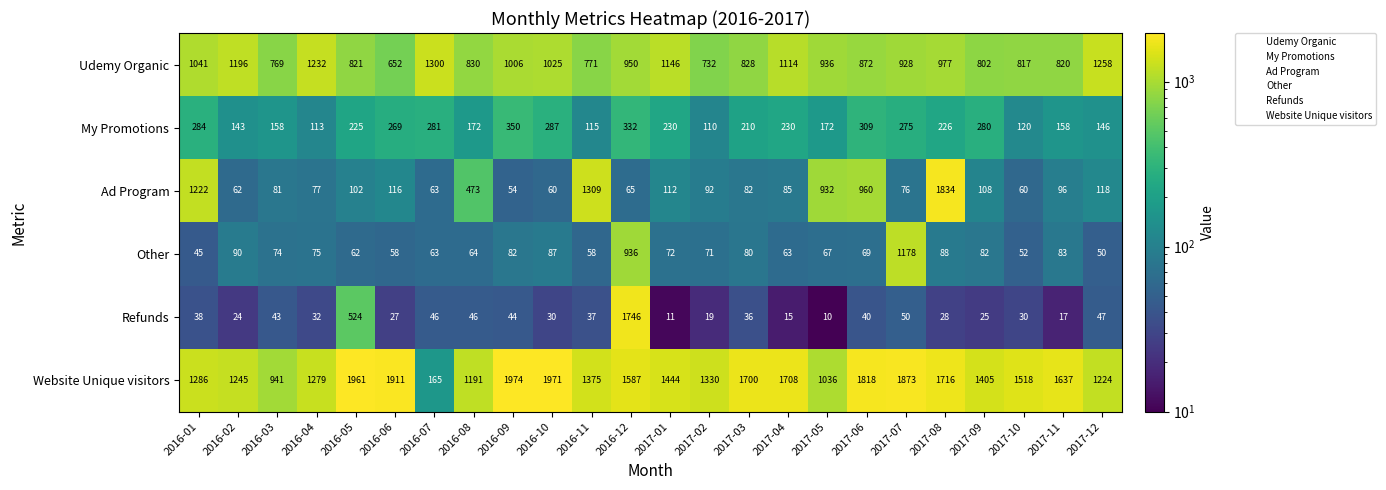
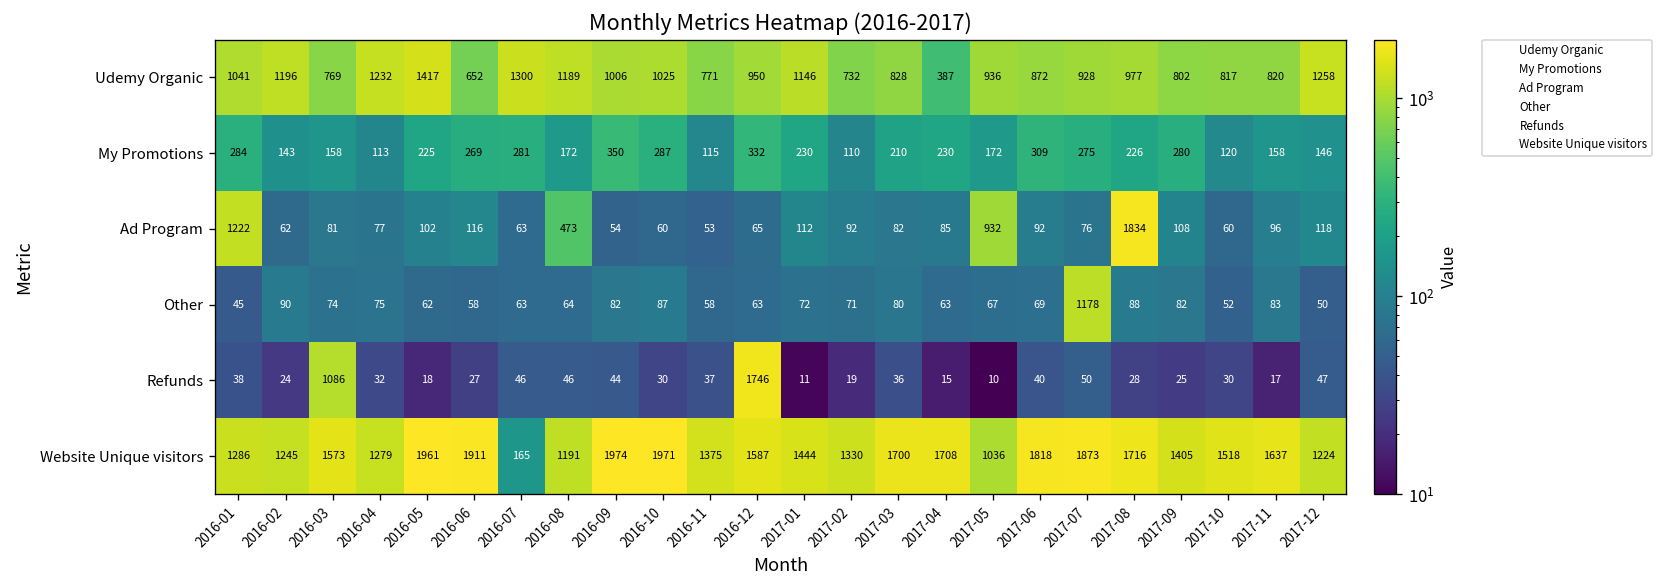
  {
    "Udemy Organic": {
      "2016-01": 1041,
      "2016-02": 1196,
      "2016-03": 769,
      "2016-04": 1232,
-     "2016-05": 821,
+     "2016-05": 1417,
      "2016-06": 652,
      "2016-07": 1300,
-     "2016-08": 830,
+     "2016-08": 1189,
      "2016-09": 1006,
      "2016-10": 1025,
      "2016-11": 771,
      "2016-12": 950,
      "2017-01": 1146,
      "2017-02": 732,
      "2017-03": 828,
-     "2017-04": 1114,
+     "2017-04": 387,
      "2017-05": 936,
      "2017-06": 872,
      "2017-07": 928,
      "2017-08": 977,
      "2017-09": 802,
      "2017-10": 817,
      "2017-11": 820,
      "2017-12": 1258
    },
    "My Promotions": {
      "2016-01": 284,
      "2016-02": 143,
      "2016-03": 158,
      "2016-04": 113,
      "2016-05": 225,
      "2016-06": 269,
      "2016-07": 281,
      "2016-08": 172,
      "2016-09": 350,
      "2016-10": 287,
      "2016-11": 115,
      "2016-12": 332,
      "2017-01": 230,
      "2017-02": 110,
      "2017-03": 210,
      "2017-04": 230,
      "2017-05": 172,
      "2017-06": 309,
      "2017-07": 275,
      "2017-08": 226,
      "2017-09": 280,
      "2017-10": 120,
      "2017-11": 158,
      "2017-12": 146
    },
    "Ad Program": {
      "2016-01": 1222,
      "2016-02": 62,
      "2016-03": 81,
      "2016-04": 77,
      "2016-05": 102,
      "2016-06": 116,
      "2016-07": 63,
      "2016-08": 473,
      "2016-09": 54,
      "2016-10": 60,
-     "2016-11": 1309,
+     "2016-11": 53,
      "2016-12": 65,
      "2017-01": 112,
      "2017-02": 92,
      "2017-03": 82,
      "2017-04": 85,
      "2017-05": 932,
-     "2017-06": 960,
+     "2017-06": 92,
      "2017-07": 76,
      "2017-08": 1834,
      "2017-09": 108,
      "2017-10": 60,
      "2017-11": 96,
      "2017-12": 118
    },
    "Other": {
      "2016-01": 45,
      "2016-02": 90,
      "2016-03": 74,
      "2016-04": 75,
      "2016-05": 62,
      "2016-06": 58,
      "2016-07": 63,
      "2016-08": 64,
      "2016-09": 82,
      "2016-10": 87,
      "2016-11": 58,
-     "2016-12": 936,
+     "2016-12": 63,
      "2017-01": 72,
      "2017-02": 71,
      "2017-03": 80,
      "2017-04": 63,
      "2017-05": 67,
      "2017-06": 69,
      "2017-07": 1178,
      "2017-08": 88,
      "2017-09": 82,
      "2017-10": 52,
      "2017-11": 83,
      "2017-12": 50
    },
    "Refunds": {
      "2016-01": 38,
      "2016-02": 24,
-     "2016-03": 43,
+     "2016-03": 1086,
      "2016-04": 32,
-     "2016-05": 524,
+     "2016-05": 18,
      "2016-06": 27,
      "2016-07": 46,
      "2016-08": 46,
      "2016-09": 44,
      "2016-10": 30,
      "2016-11": 37,
      "2016-12": 1746,
      "2017-01": 11,
      "2017-02": 19,
      "2017-03": 36,
      "2017-04": 15,
      "2017-05": 10,
      "2017-06": 40,
      "2017-07": 50,
      "2017-08": 28,
      "2017-09": 25,
      "2017-10": 30,
      "2017-11": 17,
      "2017-12": 47
    },
    "Website Unique visitors": {
      "2016-01": 1286,
      "2016-02": 1245,
-     "2016-03": 941,
+     "2016-03": 1573,
      "2016-04": 1279,
      "2016-05": 1961,
      "2016-06": 1911,
      "2016-07": 165,
      "2016-08": 1191,
      "2016-09": 1974,
      "2016-10": 1971,
      "2016-11": 1375,
      "2016-12": 1587,
      "2017-01": 1444,
      "2017-02": 1330,
      "2017-03": 1700,
      "2017-04": 1708,
      "2017-05": 1036,
      "2017-06": 1818,
      "2017-07": 1873,
      "2017-08": 1716,
      "2017-09": 1405,
      "2017-10": 1518,
      "2017-11": 1637,
      "2017-12": 1224
    }
  }
